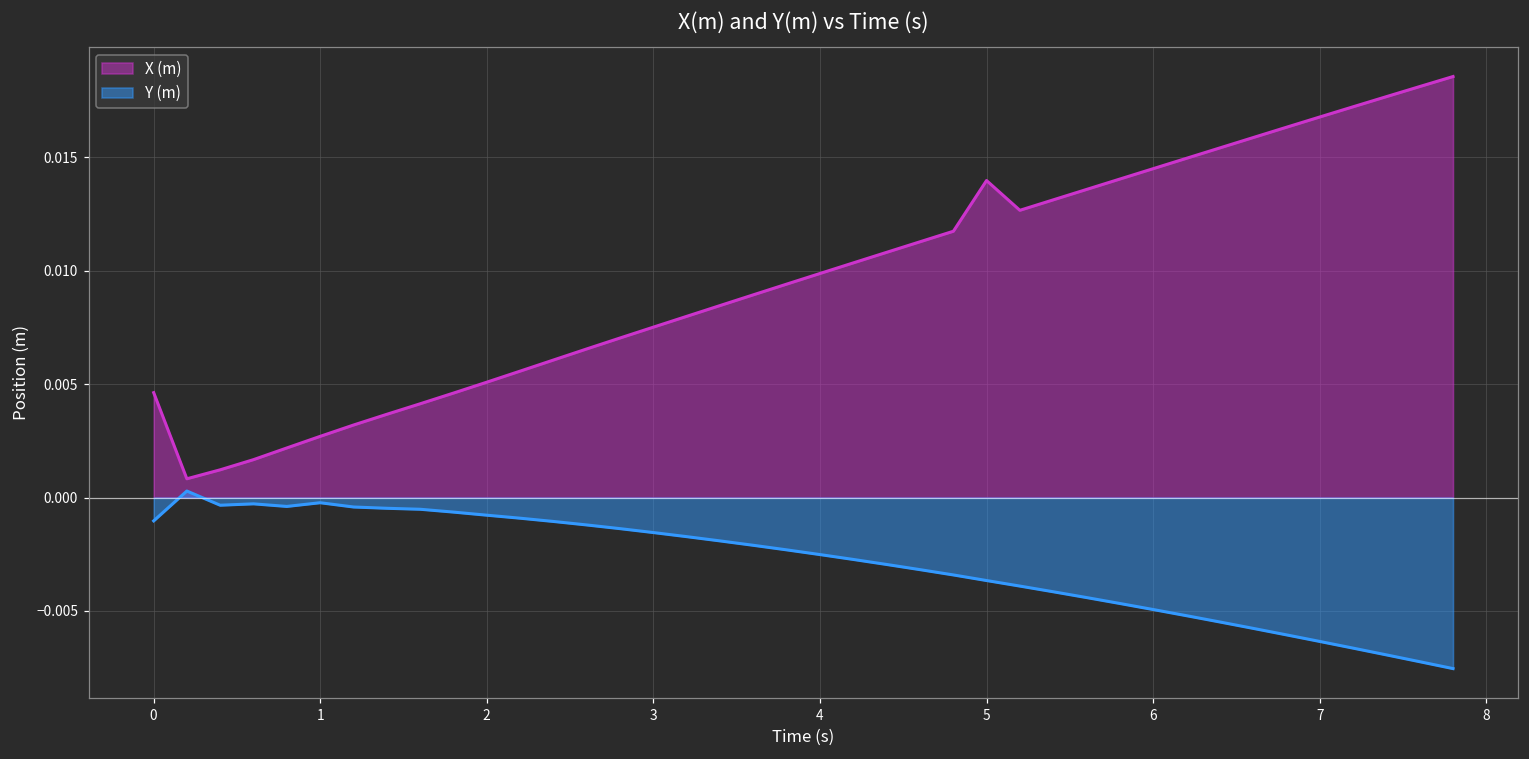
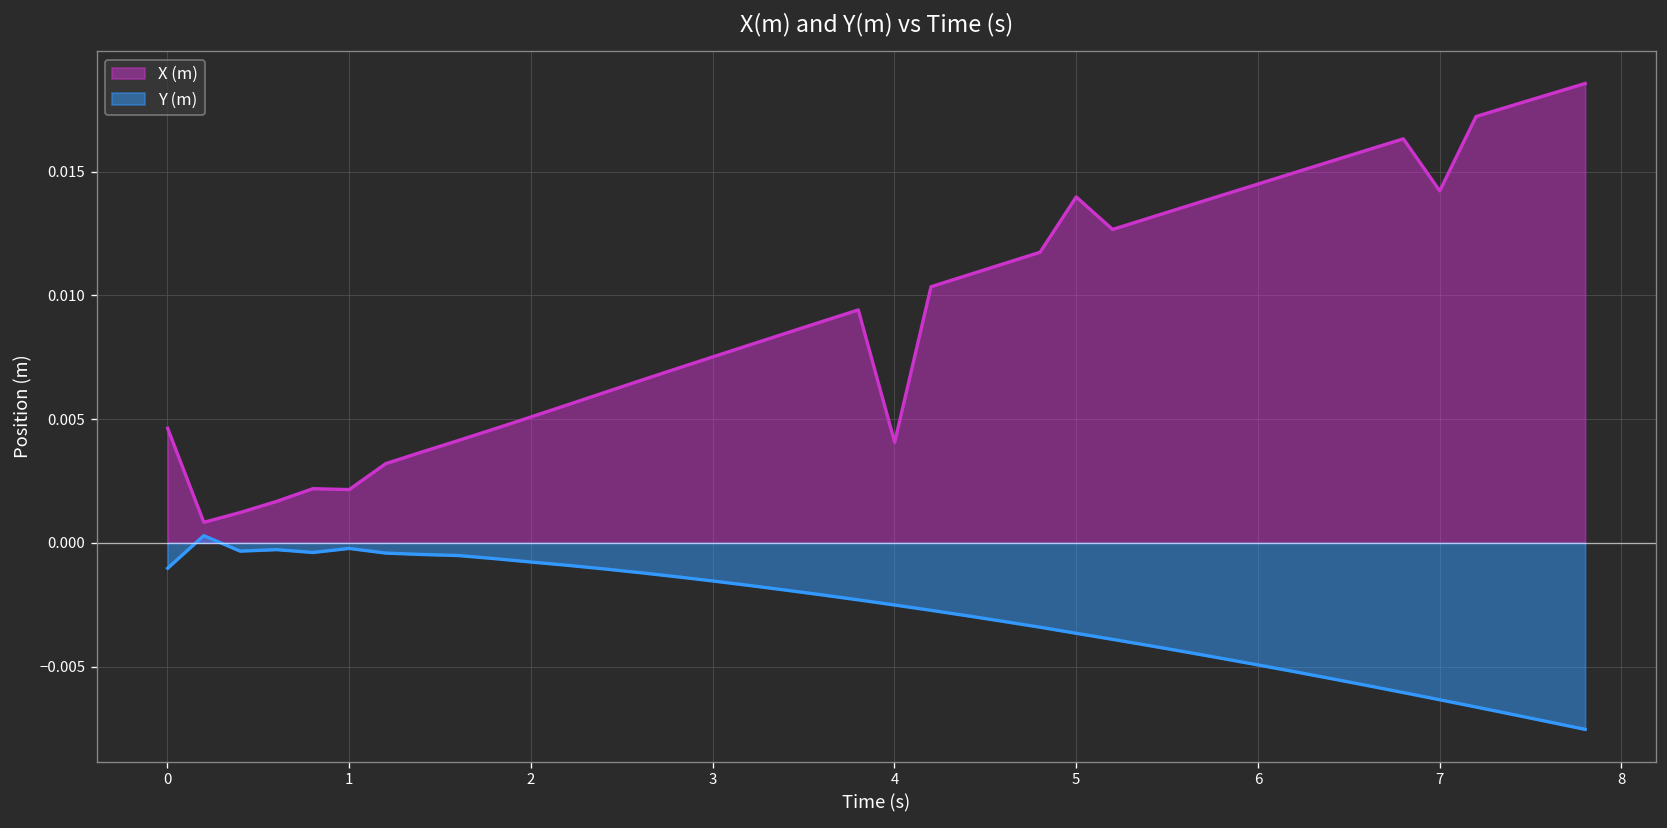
  {
    "X (m)": {
      "0": 0.0046,
-     "1": 0.0027,
+     "1": 0.0022,
      "2": 0.0051,
      "3": 0.0075,
-     "4": 0.0099,
+     "4": 0.0041,
      "5": 0.0140,
      "6": 0.0145,
-     "7": 0.0168
+     "7": 0.0142
    }
  }
